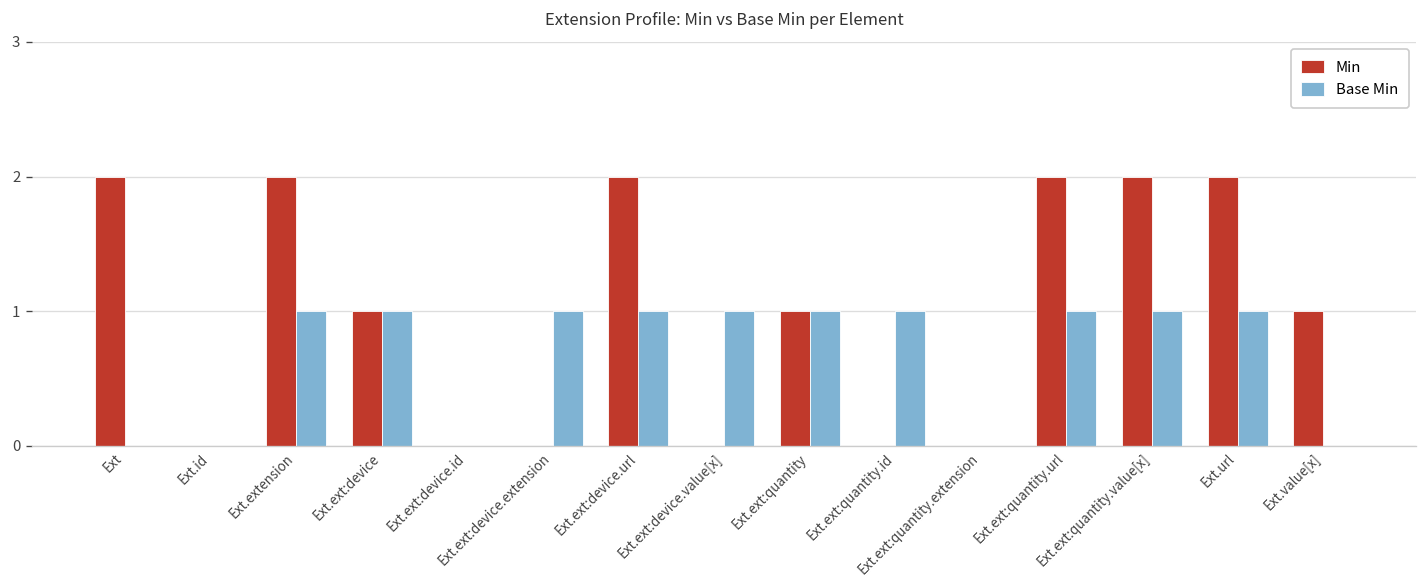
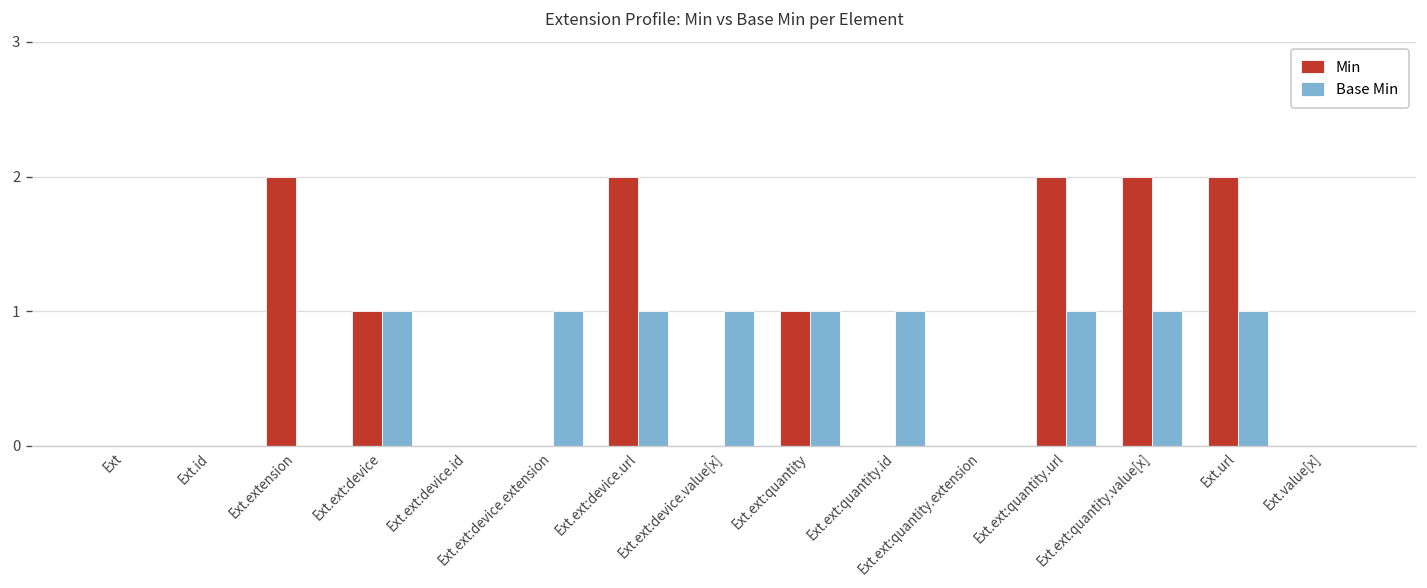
  {
    "Min": {
-     "Ext": 2,
+     "Ext": 0,
      "Ext.id": 0,
      "Ext.extension": 2,
      "Ext.ext:device": 1,
      "Ext.ext:device.id": 0,
      "Ext.ext:device.extension": 0,
      "Ext.ext:device.url": 2,
      "Ext.ext:device.value[x]": 0,
      "Ext.ext:quantity": 1,
      "Ext.ext:quantity.id": 0,
      "Ext.ext:quantity.extension": 0,
      "Ext.ext:quantity.url": 2,
      "Ext.ext:quantity.value[x]": 2,
      "Ext.url": 2,
-     "Ext.value[x]": 1
+     "Ext.value[x]": 0
    },
    "Base Min": {
      "Ext": 0,
      "Ext.id": 0,
-     "Ext.extension": 1,
+     "Ext.extension": 0,
      "Ext.ext:device": 1,
      "Ext.ext:device.id": 0,
      "Ext.ext:device.extension": 1,
      "Ext.ext:device.url": 1,
      "Ext.ext:device.value[x]": 1,
      "Ext.ext:quantity": 1,
      "Ext.ext:quantity.id": 1,
      "Ext.ext:quantity.extension": 0,
      "Ext.ext:quantity.url": 1,
      "Ext.ext:quantity.value[x]": 1,
      "Ext.url": 1,
      "Ext.value[x]": 0
    }
  }
